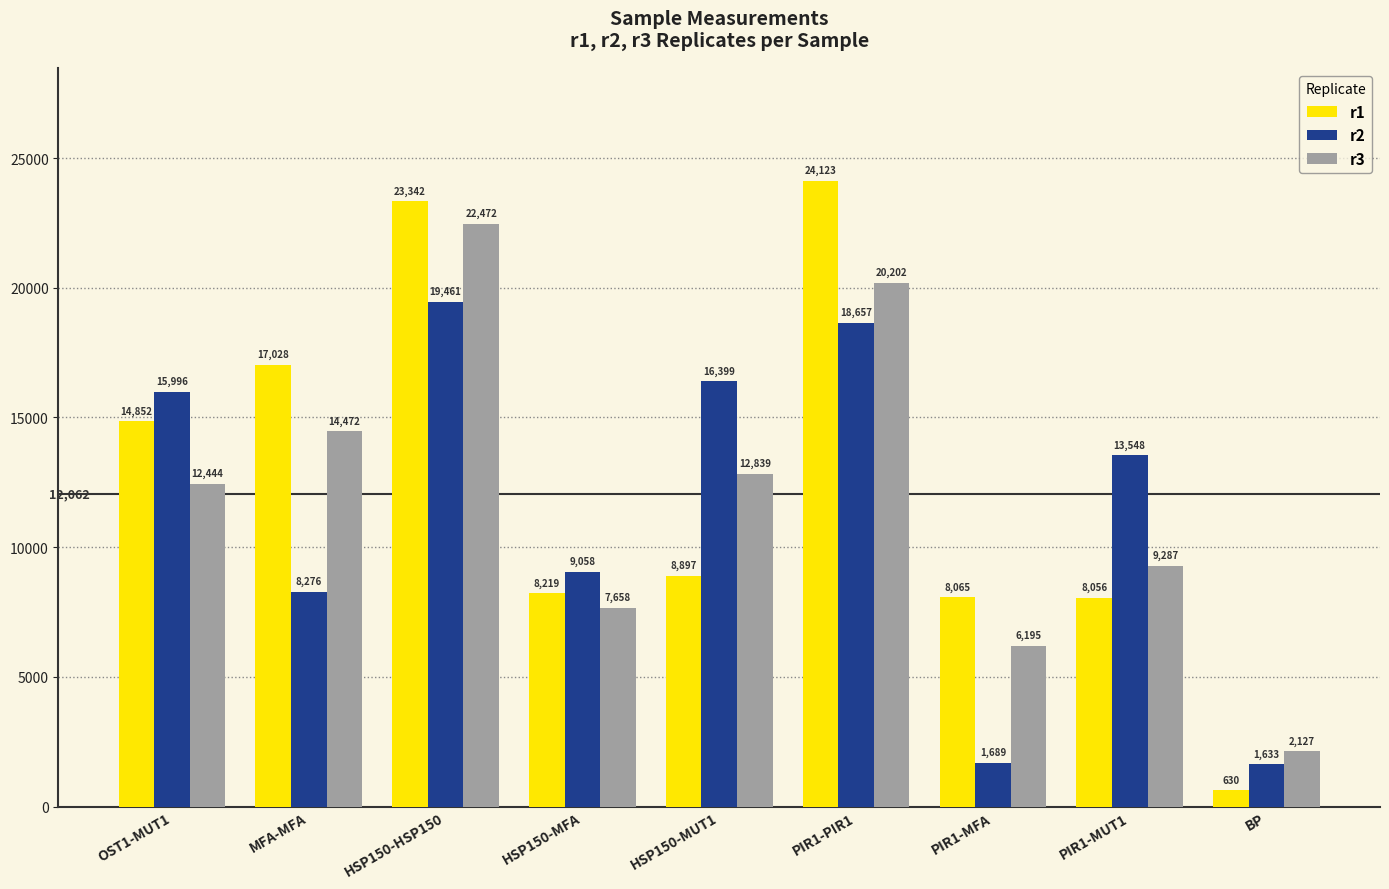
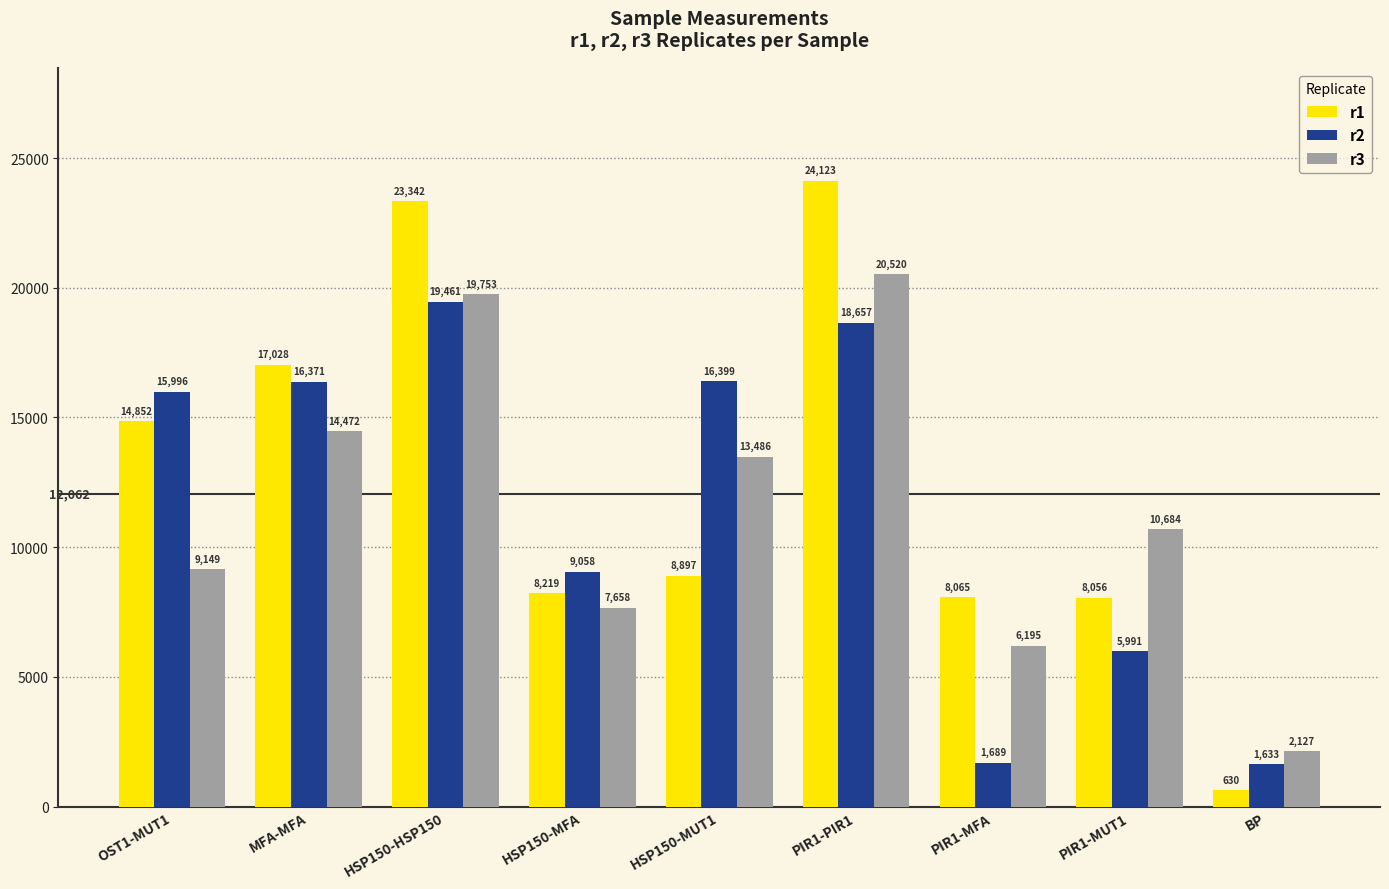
  {
    "r1": {
      "OST1-MUT1": "14,852",
      "MFA-MFA": "17,028",
      "HSP150-HSP150": "23,342",
      "HSP150-MFA": "8,219",
      "HSP150-MUT1": "8,897",
      "PIR1-PIR1": "24,123",
      "PIR1-MFA": "8,065",
      "PIR1-MUT1": "8,056",
      "BP": "630"
    },
    "r2": {
      "OST1-MUT1": "15,996",
-     "MFA-MFA": "8,276",
+     "MFA-MFA": "16,371",
      "HSP150-HSP150": "19,461",
      "HSP150-MFA": "9,058",
      "HSP150-MUT1": "16,399",
      "PIR1-PIR1": "18,657",
      "PIR1-MFA": "1,689",
-     "PIR1-MUT1": "13,548",
+     "PIR1-MUT1": "5,991",
      "BP": "1,633"
    },
    "r3": {
-     "OST1-MUT1": "12,444",
+     "OST1-MUT1": "9,149",
      "MFA-MFA": "14,472",
-     "HSP150-HSP150": "22,472",
+     "HSP150-HSP150": "19,753",
      "HSP150-MFA": "7,658",
-     "HSP150-MUT1": "12,839",
-     "PIR1-PIR1": "20,202",
+     "HSP150-MUT1": "13,486",
+     "PIR1-PIR1": "20,520",
      "PIR1-MFA": "6,195",
-     "PIR1-MUT1": "9,287",
+     "PIR1-MUT1": "10,684",
      "BP": "2,127"
    }
  }
